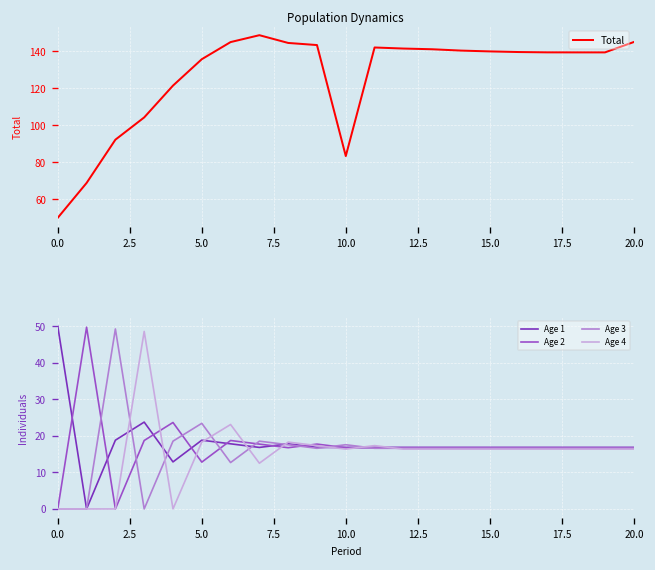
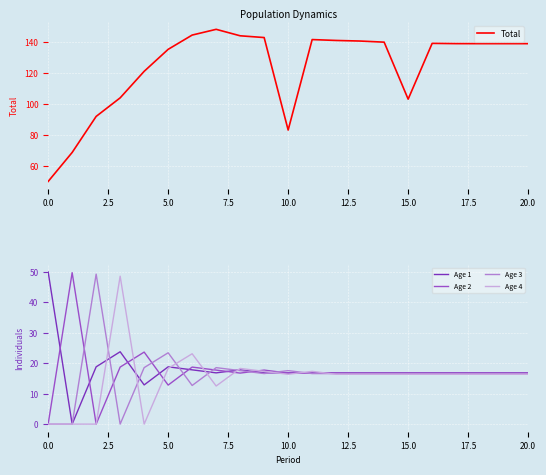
  {
    "Population Dynamics": {
      "0.0": 50,
      "5.0": 136,
      "10.0": 83,
-     "15.0": 140,
-     "20.0": 145
+     "15.0": 103,
+     "20.0": 139
    }
  }
